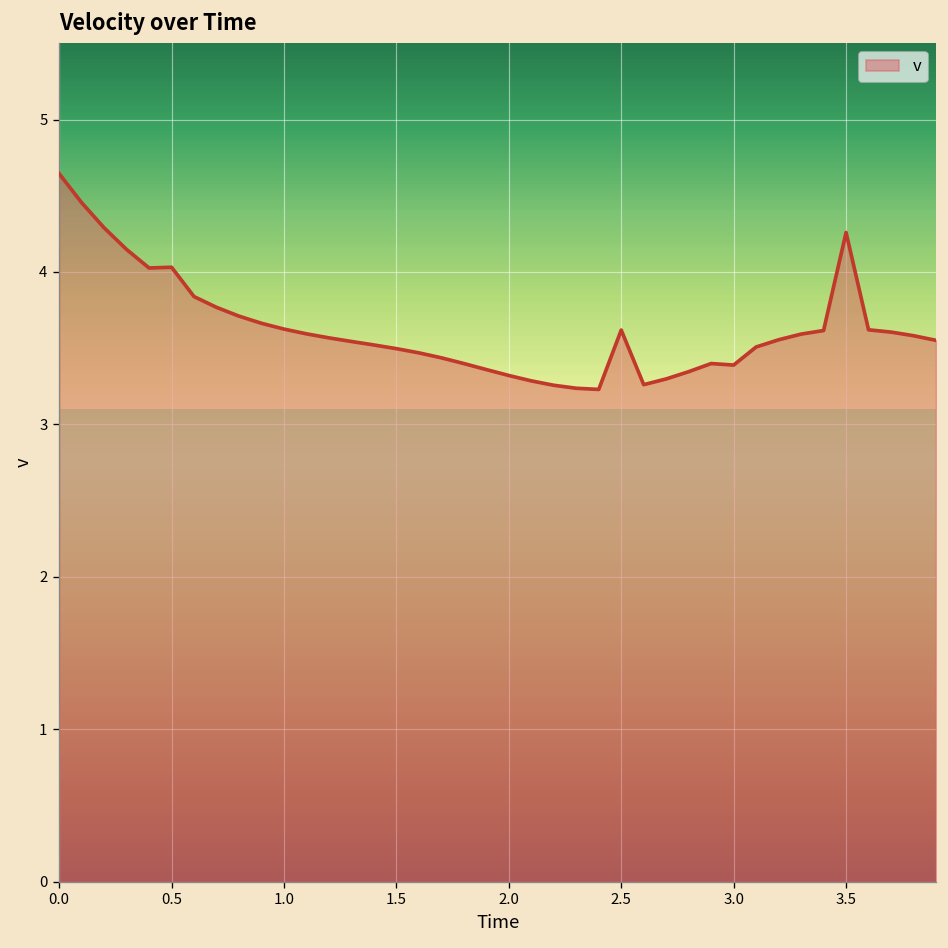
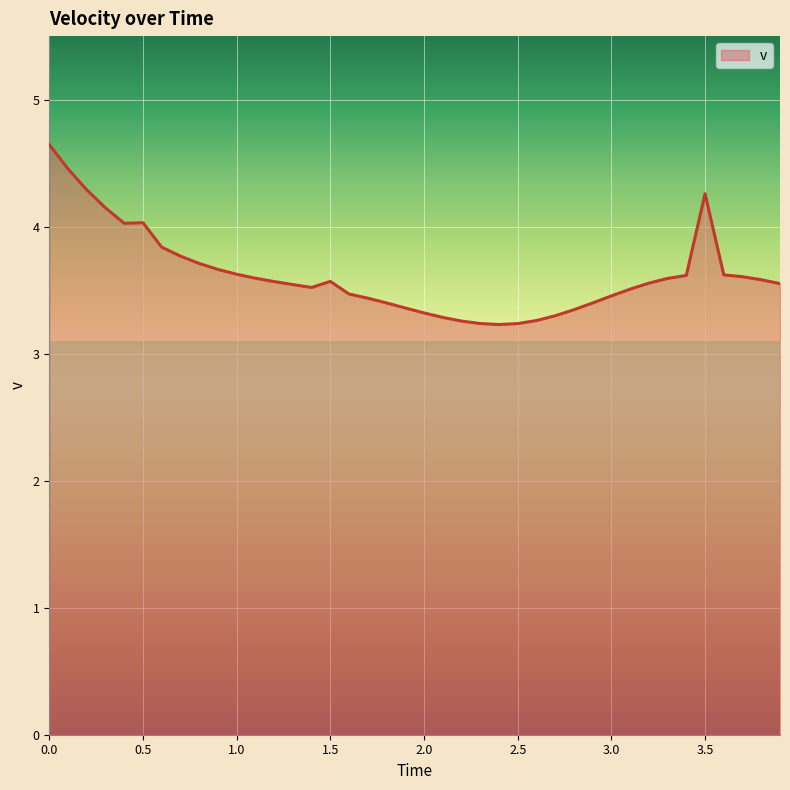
  {
    "0.0": 4.65,
    "0.5": 4.03,
    "1.0": 3.63,
-   "1.5": 3.50,
+   "1.5": 3.57,
    "2.0": 3.32,
-   "2.5": 3.62,
-   "3.0": 3.39,
+   "2.5": 3.24,
+   "3.0": 3.45,
    "3.5": 4.26
  }
